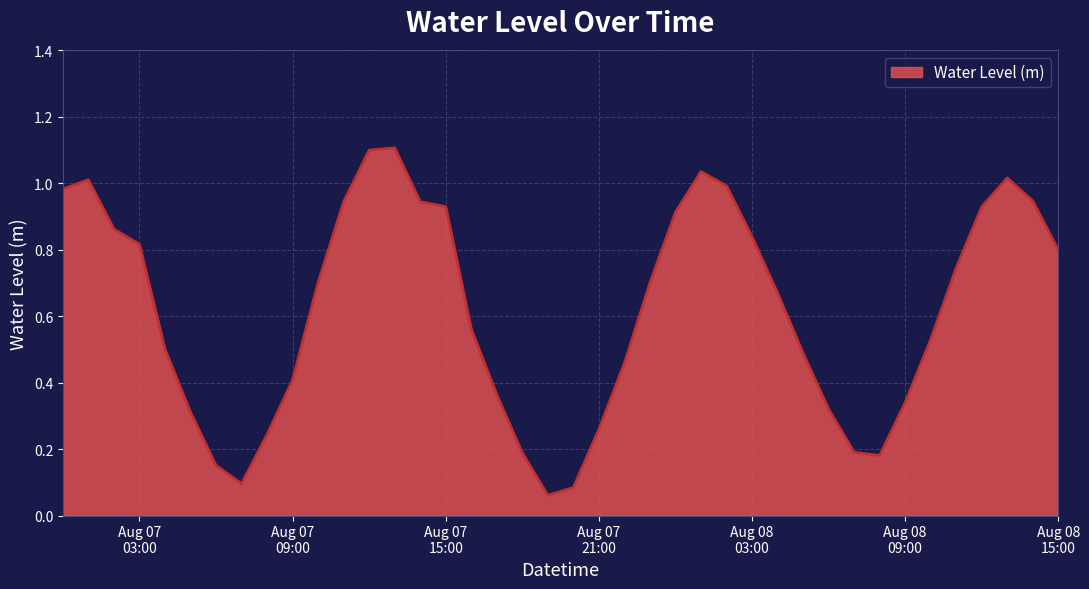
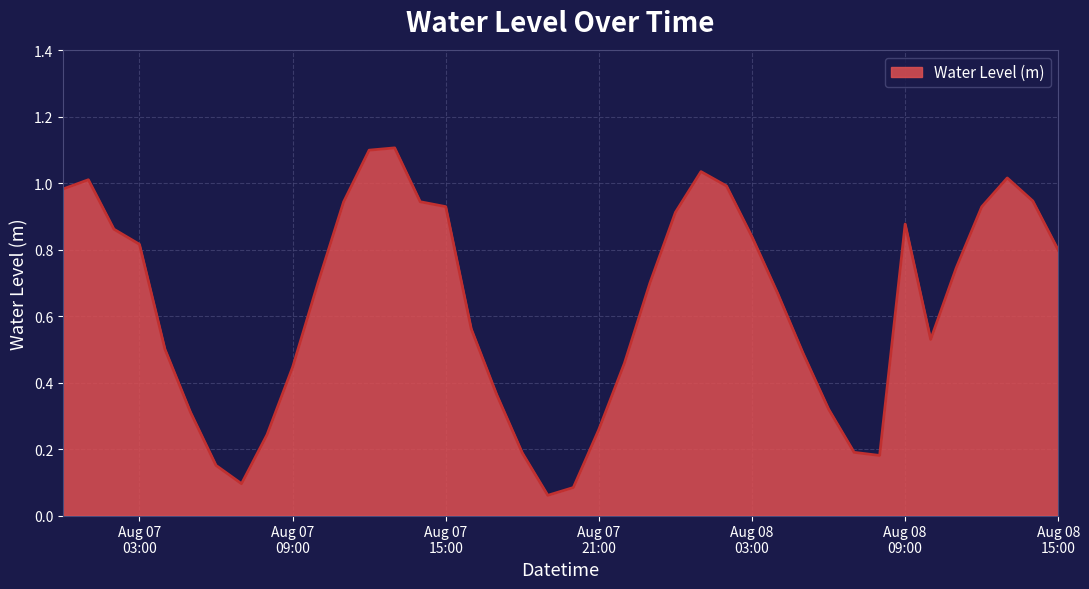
  {
    "Aug 07 03:00": 0.82,
-   "Aug 07 09:00": 0.41,
+   "Aug 07 09:00": 0.45,
    "Aug 07 15:00": 0.93,
    "Aug 07 21:00": 0.26,
    "Aug 08 03:00": 0.84,
-   "Aug 08 09:00": 0.34,
+   "Aug 08 09:00": 0.88,
    "Aug 08 15:00": 0.80
  }
